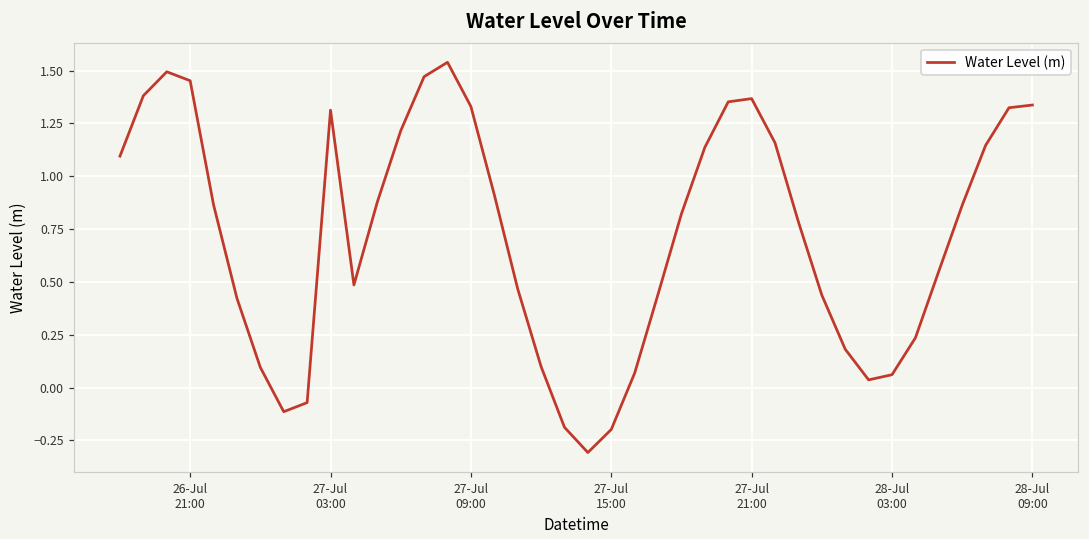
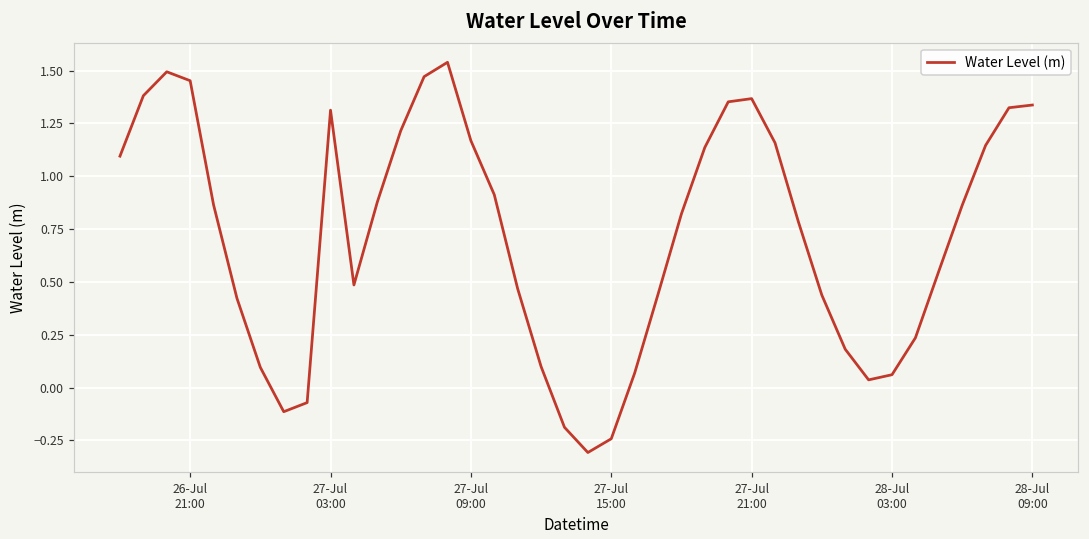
  {
    "26-Jul 21:00": 1.45,
    "27-Jul 03:00": 1.31,
-   "27-Jul 09:00": 1.33,
-   "27-Jul 15:00": -0.20,
+   "27-Jul 09:00": 1.17,
+   "27-Jul 15:00": -0.24,
    "27-Jul 21:00": 1.37,
    "28-Jul 03:00": 0.06,
    "28-Jul 09:00": 1.34
  }
